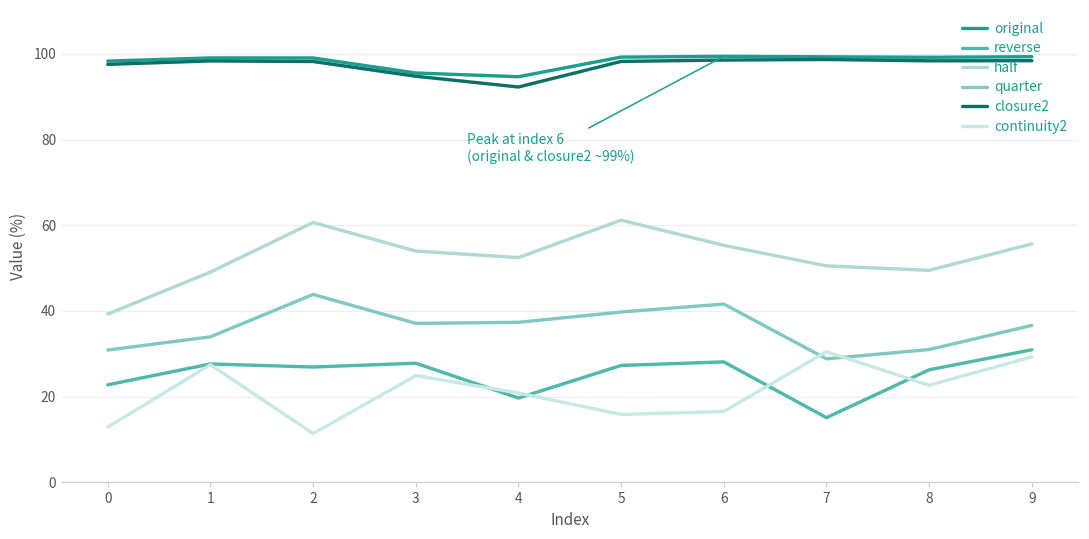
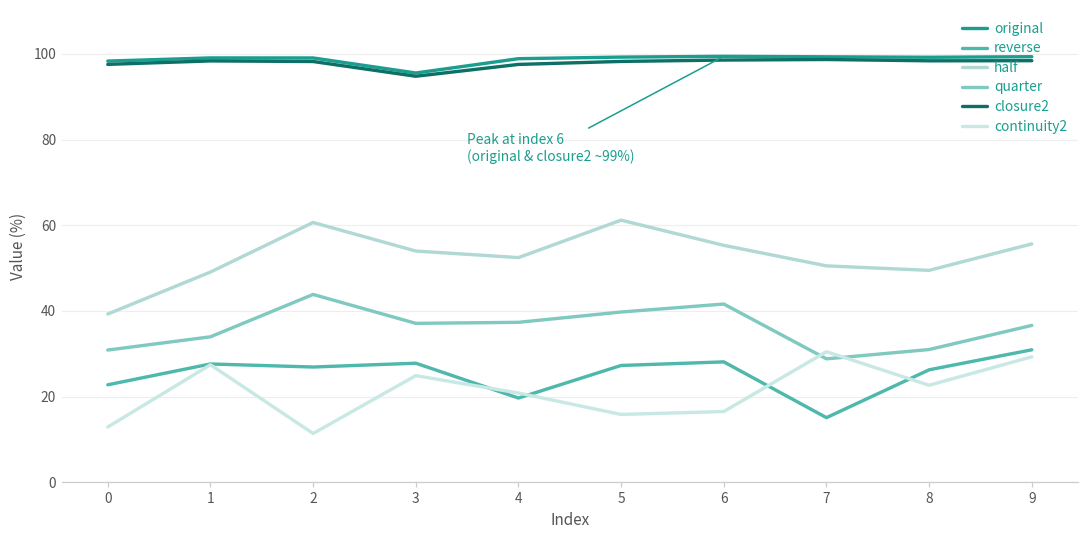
  {
    "original": {
      "0": 98,
      "1": 99,
      "2": 99,
      "3": 96,
-     "4": 95,
+     "4": 99,
      "5": 99,
      "6": 99,
      "8": 99,
      "9": 99
    },
    "closure2": {
      "0": 98,
      "1": 98,
      "2": 98,
      "3": 95,
-     "4": 92,
+     "4": 98,
      "6": 99,
      "8": 98,
      "9": 98
    }
  }
